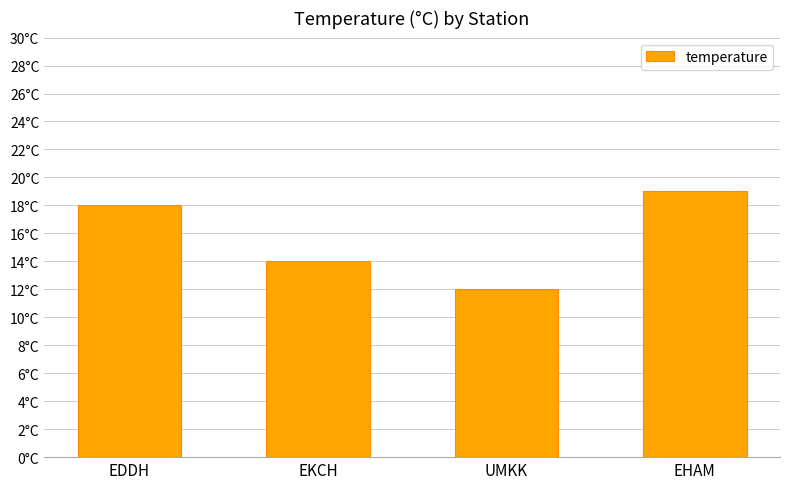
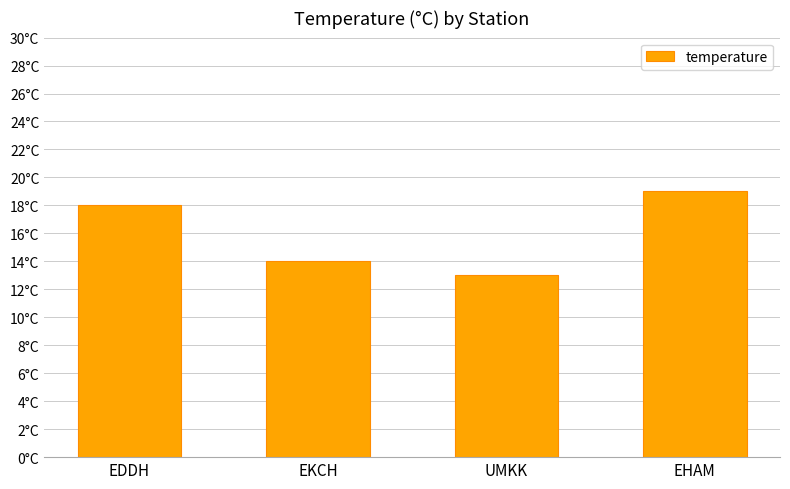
  {
    "EDDH": "18°C",
    "EKCH": "14°C",
-   "UMKK": "12°C",
+   "UMKK": "13°C",
    "EHAM": "19°C"
  }
